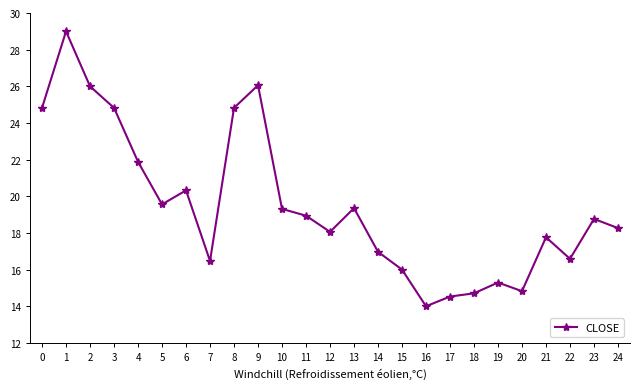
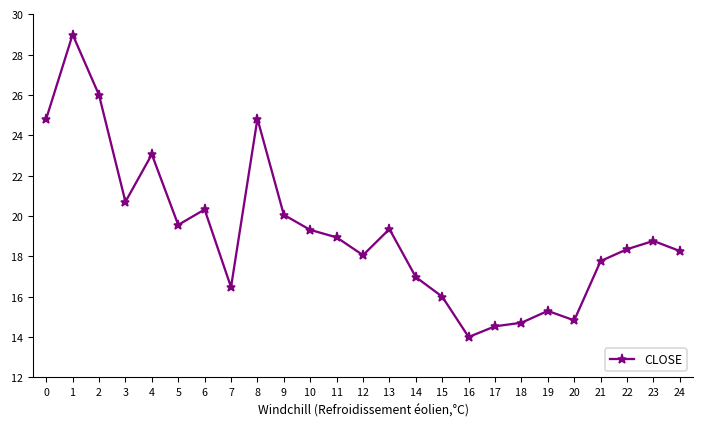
  {
    "0": 24.8,
    "1": 29.0,
    "2": 26.0,
-   "3": 24.8,
-   "4": 21.9,
+   "3": 20.7,
+   "4": 23.1,
    "5": 19.6,
    "6": 20.3,
    "7": 16.5,
    "8": 24.8,
-   "9": 26.1,
+   "9": 20.1,
    "10": 19.3,
    "11": 18.9,
    "12": 18.1,
    "13": 19.4,
    "14": 17.0,
    "15": 16.0,
    "16": 14.0,
    "17": 14.5,
    "18": 14.7,
    "19": 15.3,
    "20": 14.8,
    "21": 17.8,
-   "22": 16.6,
+   "22": 18.4,
    "23": 18.8,
    "24": 18.3
  }
